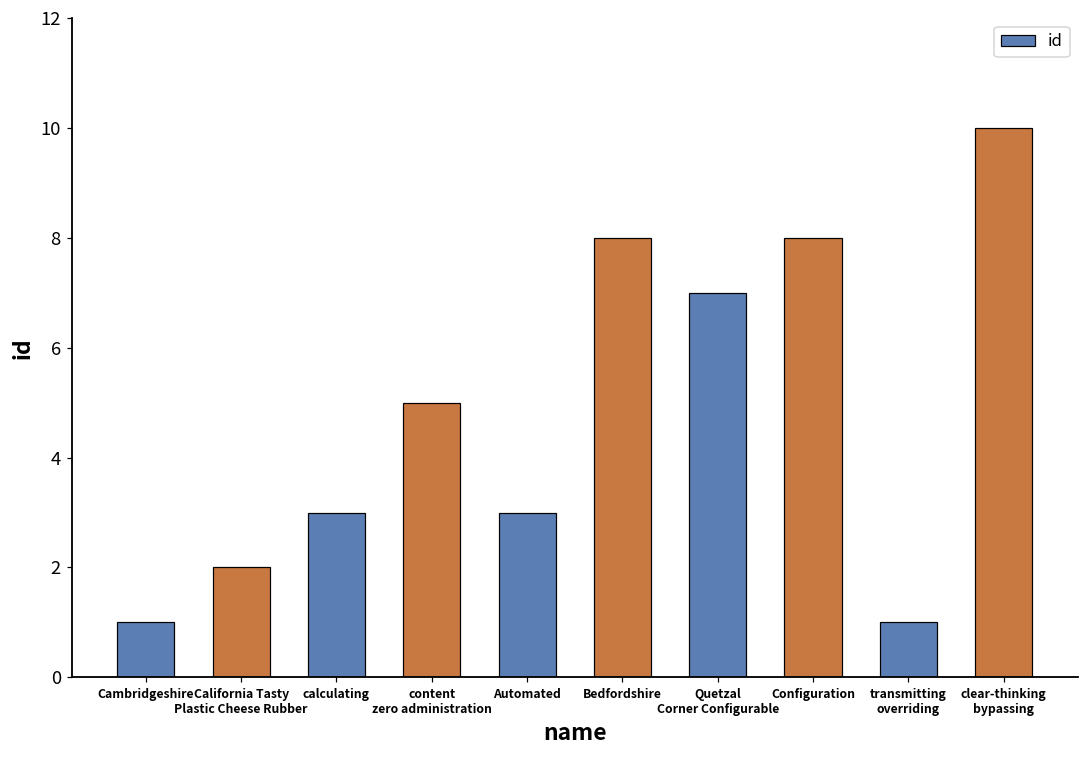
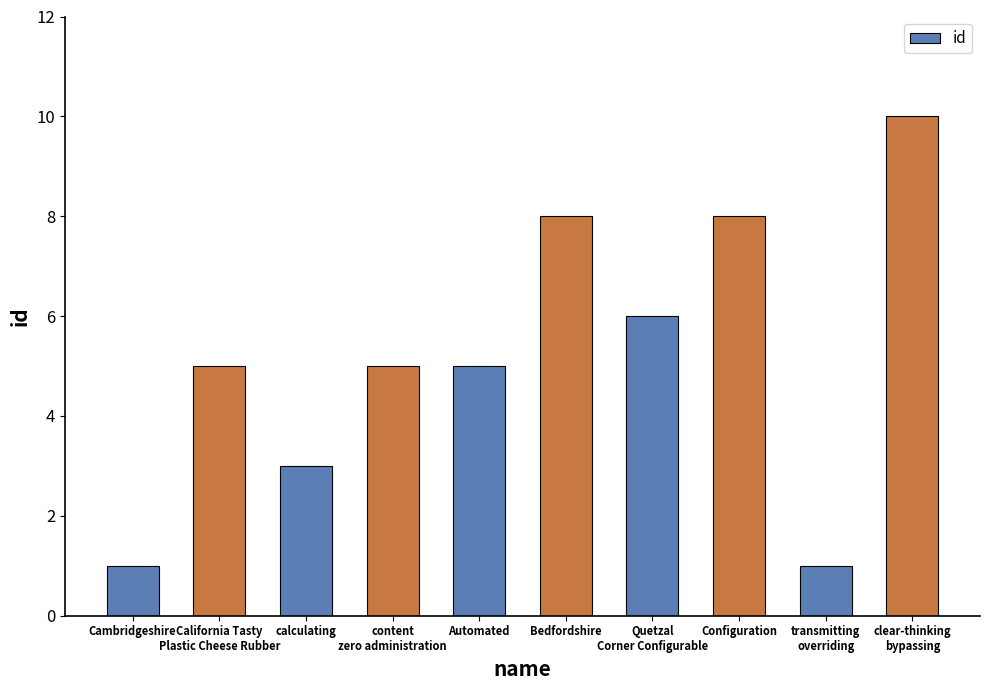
  {
-   "California Tasty Plastic Cheese Rubber": 2,
+   "California Tasty Plastic Cheese Rubber": 5,
    "calculating": 3,
    "content zero administration": 5,
-   "Automated": 3,
+   "Automated": 5,
    "Bedfordshire": 8,
-   "Quetzal Corner Configurable": 7,
+   "Quetzal Corner Configurable": 6,
    "Configuration": 8,
    "transmitting overriding": 1,
    "clear-thinking bypassing": 10
  }
